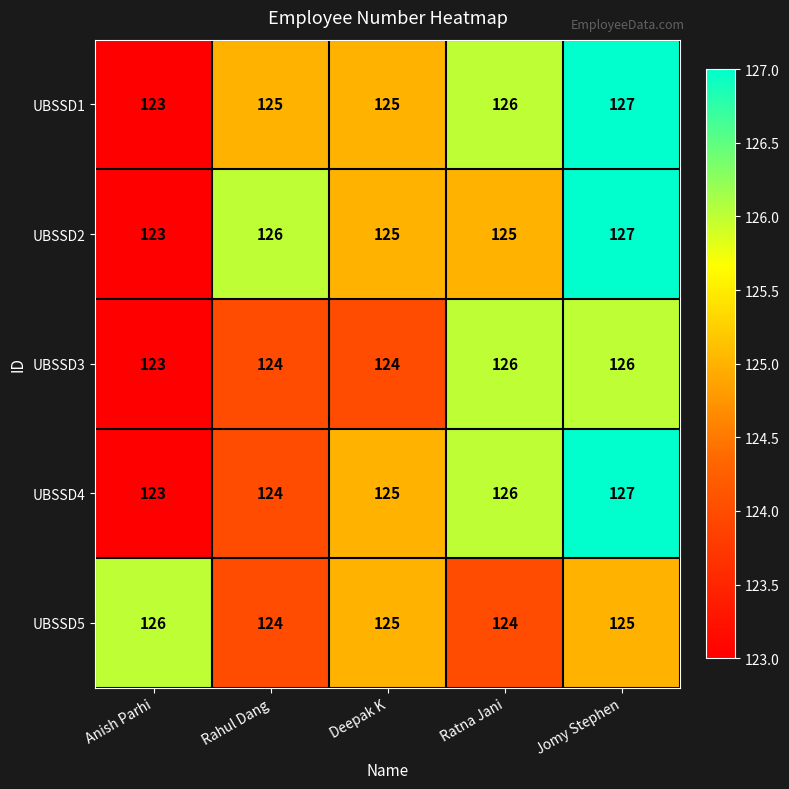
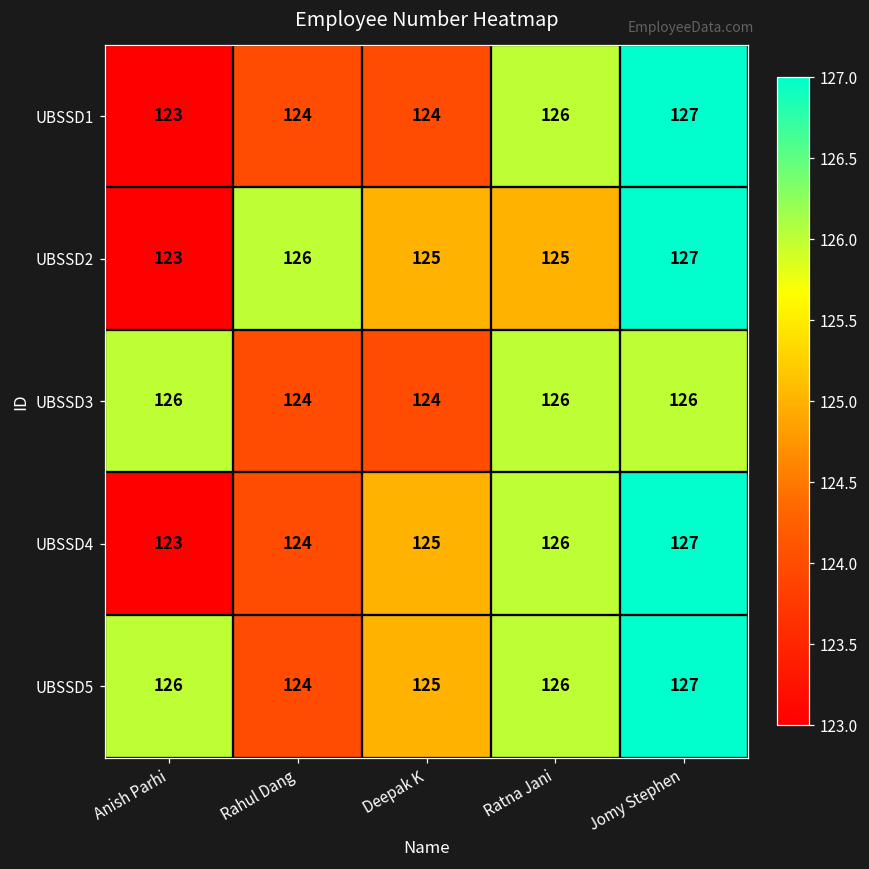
  {
    "UBSSD1": {
      "Anish Parhi": 123,
-     "Rahul Dang": 125,
-     "Deepak K": 125,
+     "Rahul Dang": 124,
+     "Deepak K": 124,
      "Ratna Jani": 126,
      "Jomy Stephen": 127
    },
    "UBSSD2": {
      "Anish Parhi": 123,
      "Rahul Dang": 126,
      "Deepak K": 125,
      "Ratna Jani": 125,
      "Jomy Stephen": 127
    },
    "UBSSD3": {
-     "Anish Parhi": 123,
+     "Anish Parhi": 126,
      "Rahul Dang": 124,
      "Deepak K": 124,
      "Ratna Jani": 126,
      "Jomy Stephen": 126
    },
    "UBSSD4": {
      "Anish Parhi": 123,
      "Rahul Dang": 124,
      "Deepak K": 125,
      "Ratna Jani": 126,
      "Jomy Stephen": 127
    },
    "UBSSD5": {
      "Anish Parhi": 126,
      "Rahul Dang": 124,
      "Deepak K": 125,
-     "Ratna Jani": 124,
-     "Jomy Stephen": 125
+     "Ratna Jani": 126,
+     "Jomy Stephen": 127
    }
  }
